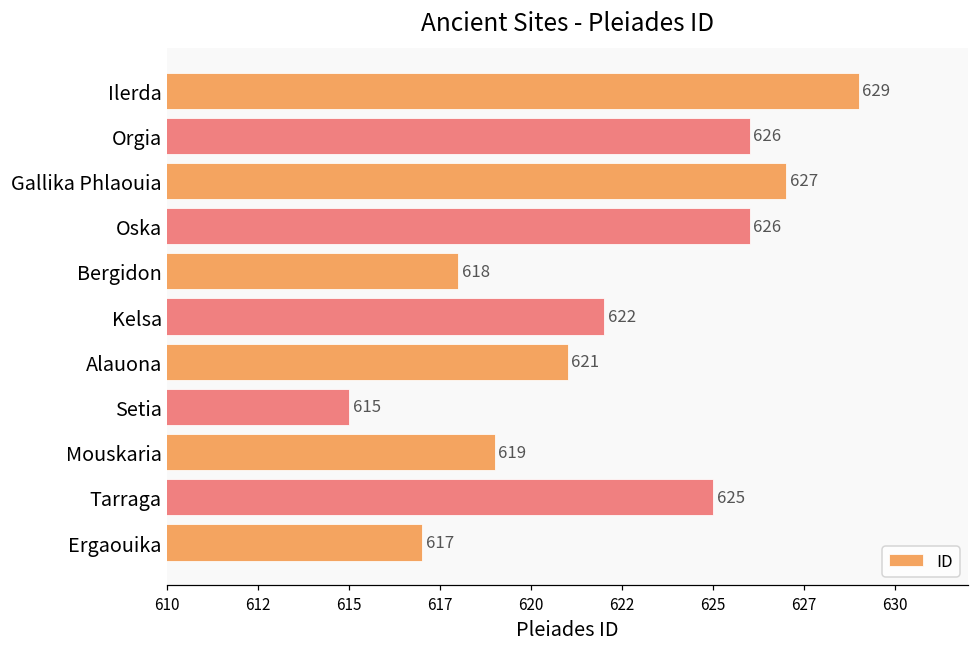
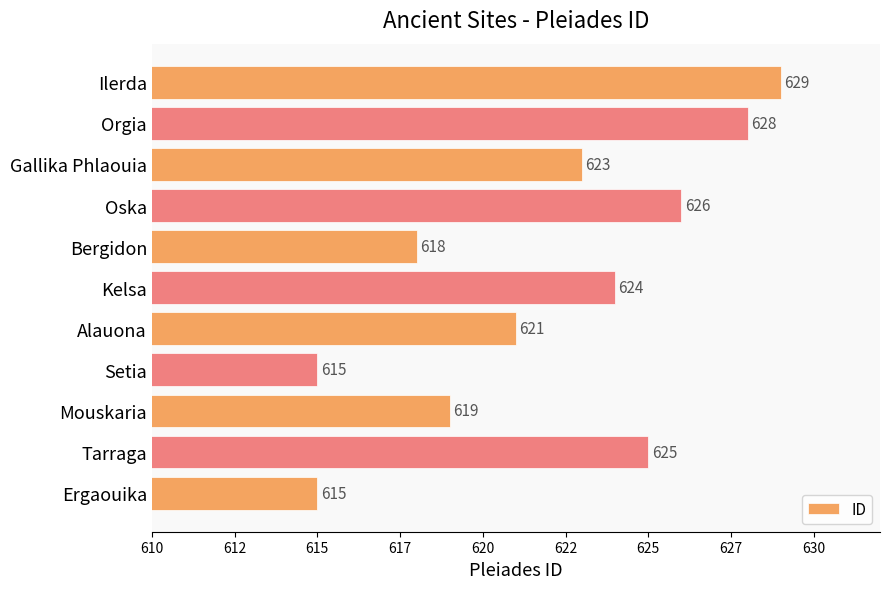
  {
    "Ilerda": 629,
-   "Orgia": 626,
-   "Gallika Phlaouia": 627,
+   "Orgia": 628,
+   "Gallika Phlaouia": 623,
    "Oska": 626,
    "Bergidon": 618,
-   "Kelsa": 622,
+   "Kelsa": 624,
    "Alauona": 621,
    "Setia": 615,
    "Mouskaria": 619,
    "Tarraga": 625,
-   "Ergaouika": 617
+   "Ergaouika": 615
  }
